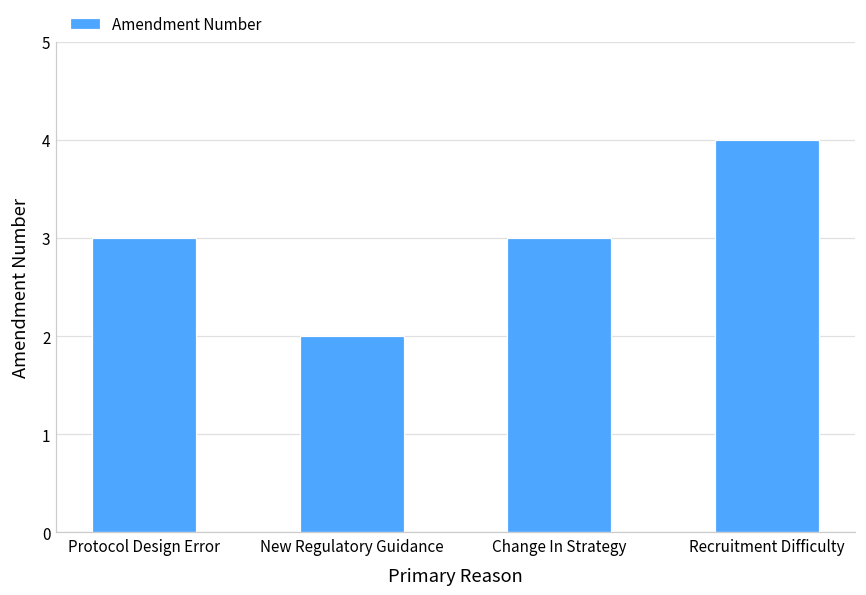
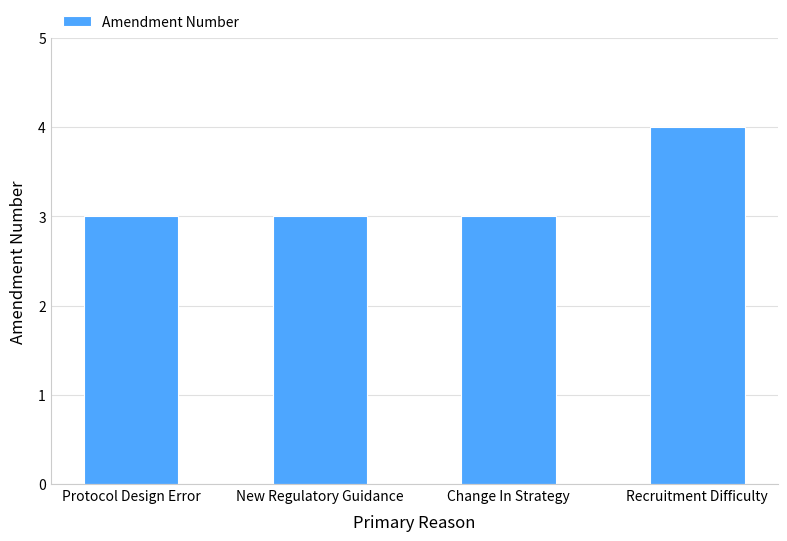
  {
    "Protocol Design Error": 3,
-   "New Regulatory Guidance": 2,
+   "New Regulatory Guidance": 3,
    "Change In Strategy": 3,
    "Recruitment Difficulty": 4
  }
